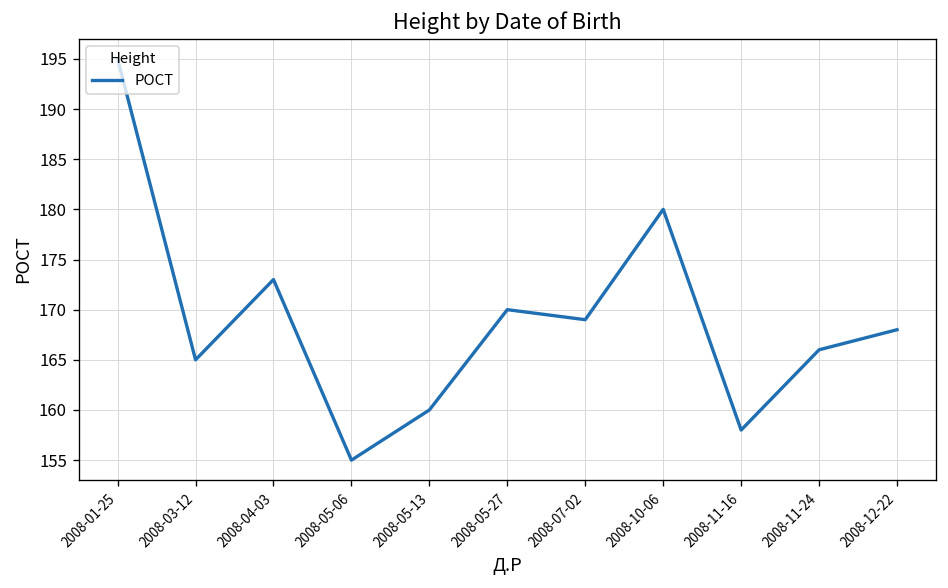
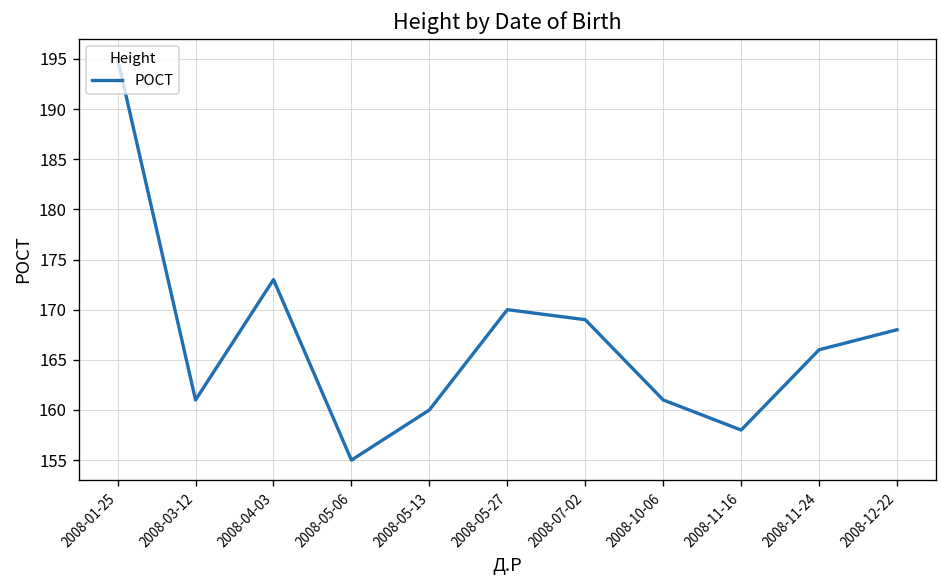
  {
-   "2008-03-12": 165,
+   "2008-03-12": 161,
    "2008-04-03": 173,
    "2008-05-06": 155,
    "2008-05-13": 160,
    "2008-05-27": 170,
    "2008-07-02": 169,
-   "2008-10-06": 180,
+   "2008-10-06": 161,
    "2008-11-16": 158,
    "2008-11-24": 166,
    "2008-12-22": 168
  }
